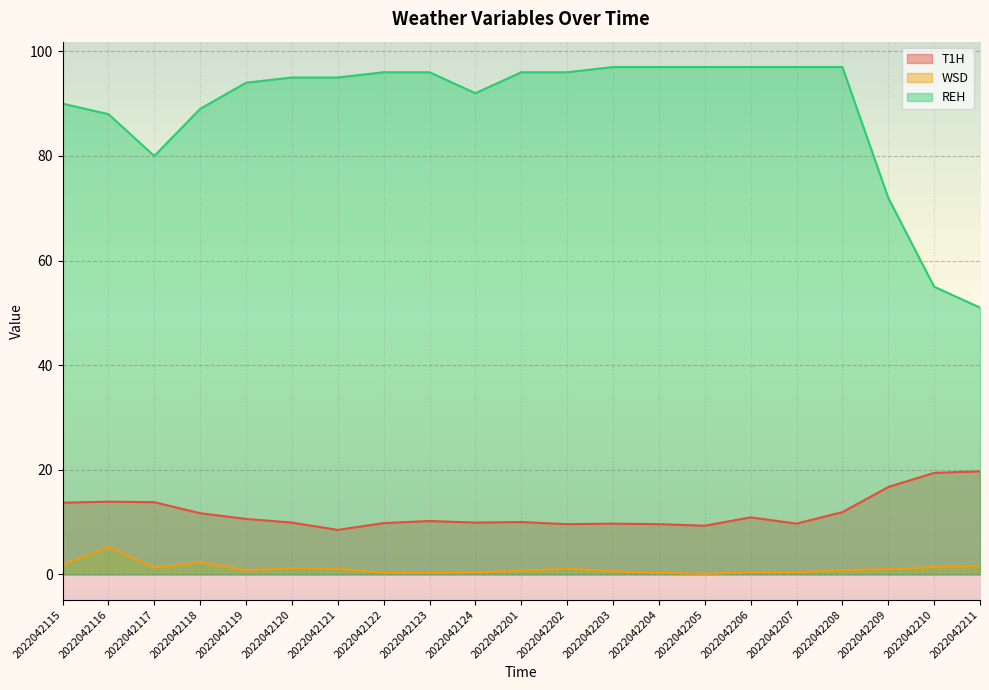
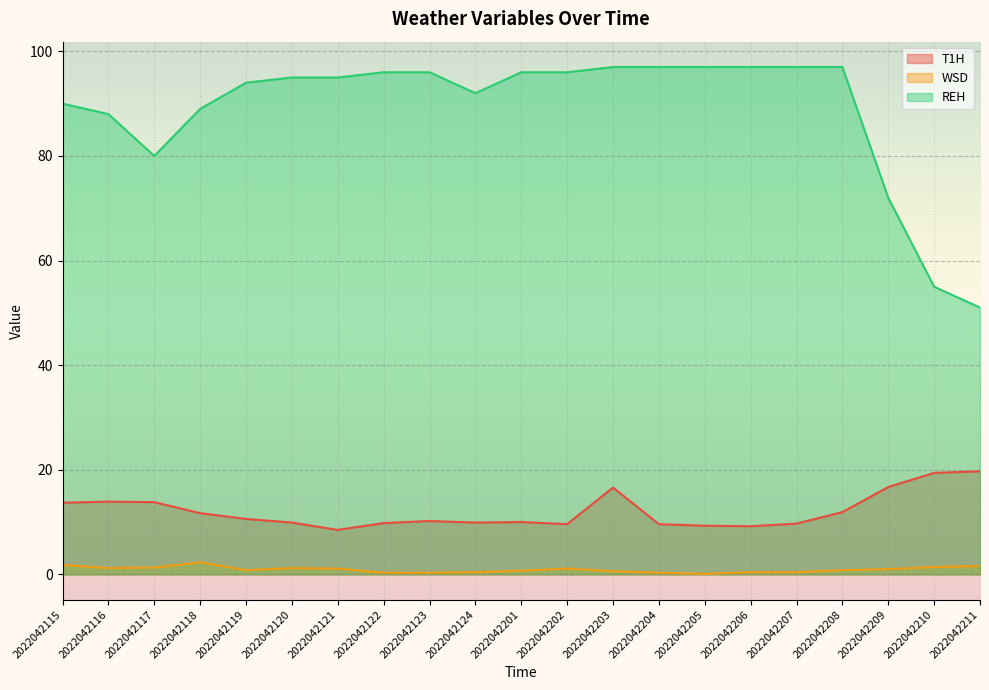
  {
    "T1H": {
      "2022042115": 14,
      "2022042116": 14,
      "2022042117": 14,
      "2022042118": 12,
      "2022042119": 11,
      "2022042120": 10,
      "2022042121": 9,
      "2022042122": 10,
      "2022042123": 10,
      "2022042124": 10,
      "2022042201": 10,
      "2022042202": 10,
-     "2022042203": 10,
+     "2022042203": 17,
      "2022042204": 10,
      "2022042205": 9,
-     "2022042206": 11,
+     "2022042206": 9,
      "2022042207": 10,
      "2022042208": 12,
      "2022042209": 17,
      "2022042210": 19,
      "2022042211": 20
    },
    "WSD": {
      "2022042115": 2,
-     "2022042116": 5,
+     "2022042116": 1,
      "2022042117": 1,
      "2022042118": 2,
      "2022042119": 1,
      "2022042120": 1,
      "2022042121": 1,
      "2022042122": 0,
      "2022042123": 0,
      "2022042124": 0,
      "2022042201": 1,
      "2022042202": 1,
      "2022042203": 1,
      "2022042204": 0,
      "2022042205": 0,
      "2022042206": 0,
      "2022042207": 0,
      "2022042208": 1,
      "2022042209": 1,
      "2022042210": 1,
      "2022042211": 2
    },
    "REH": {
      "2022042115": 90,
      "2022042116": 88,
      "2022042117": 80,
      "2022042118": 89,
      "2022042119": 94,
      "2022042120": 95,
      "2022042121": 95,
      "2022042122": 96,
      "2022042123": 96,
      "2022042124": 92,
      "2022042201": 96,
      "2022042202": 96,
      "2022042203": 97,
      "2022042204": 97,
      "2022042205": 97,
      "2022042206": 97,
      "2022042207": 97,
      "2022042208": 97,
      "2022042209": 72,
      "2022042210": 55,
      "2022042211": 51
    }
  }
